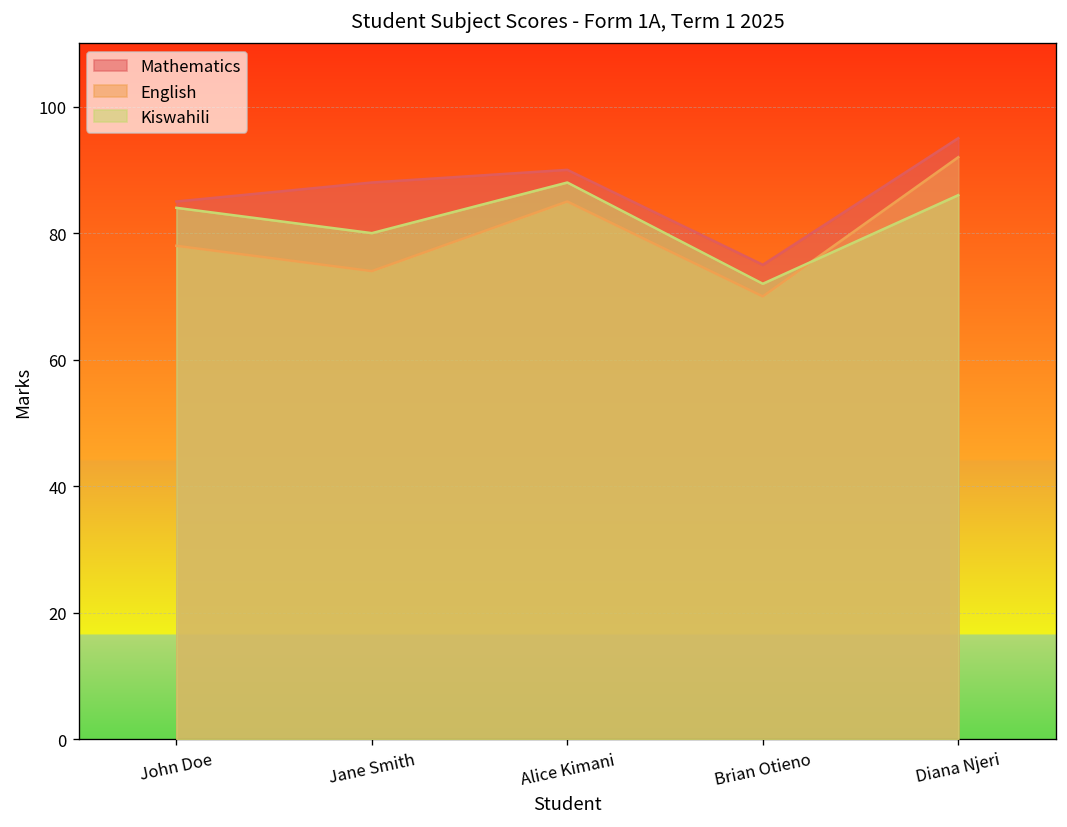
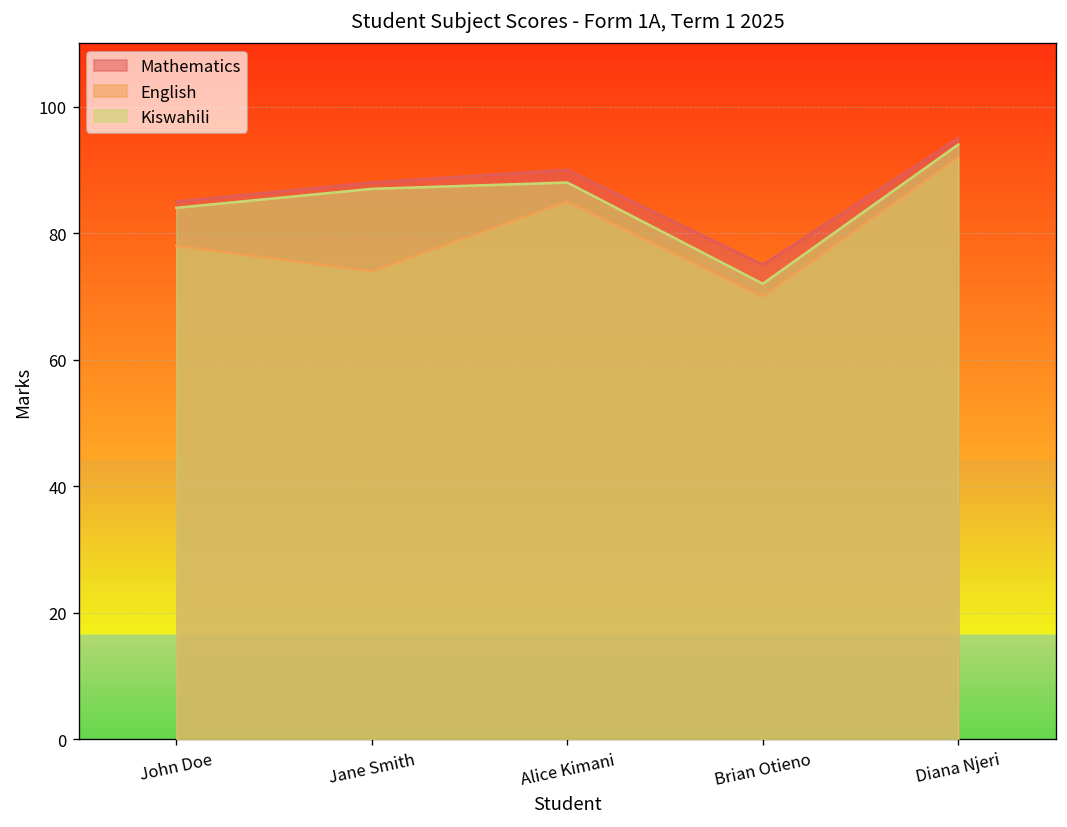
  {
    "Kiswahili": {
      "John Doe": 84,
-     "Jane Smith": 80,
+     "Jane Smith": 87,
      "Alice Kimani": 88,
      "Brian Otieno": 72,
-     "Diana Njeri": 86
+     "Diana Njeri": 94
    }
  }
